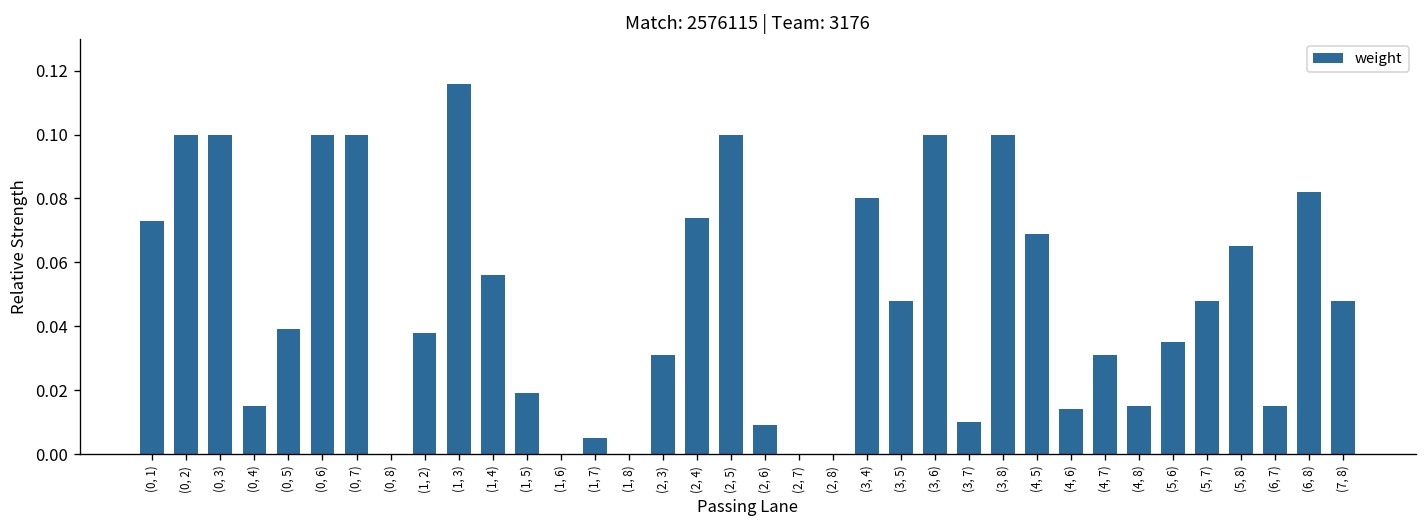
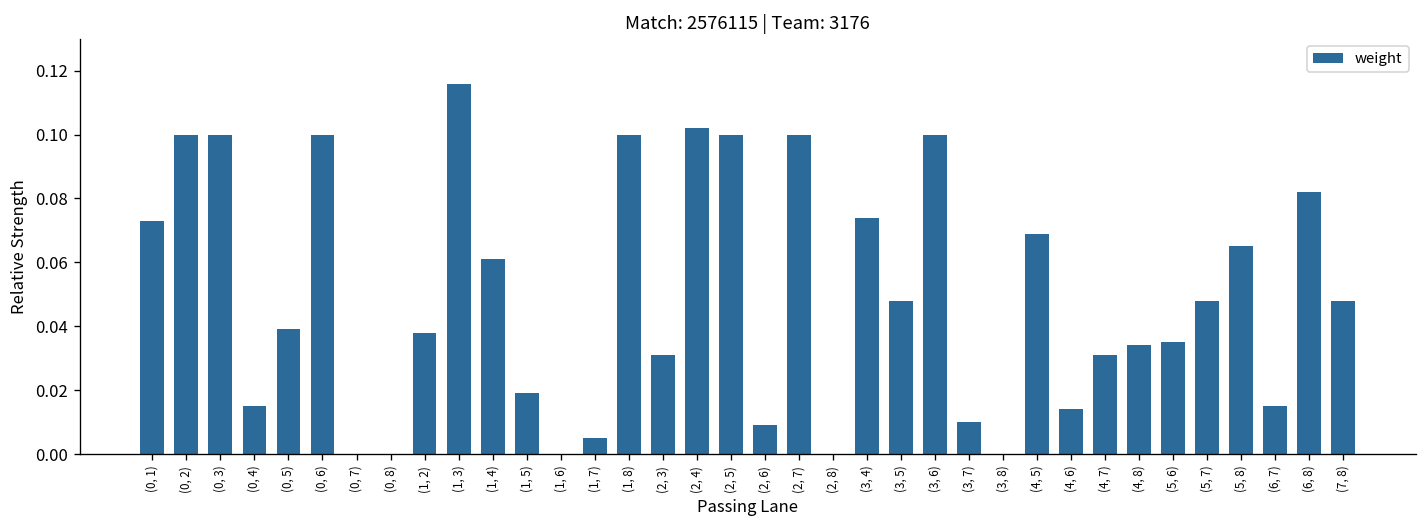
  {
    "(0, 1)": 0.073,
    "(0, 2)": 0.100,
    "(0, 3)": 0.100,
    "(0, 4)": 0.015,
    "(0, 5)": 0.039,
    "(0, 6)": 0.100,
-   "(0, 7)": 0.1,
+   "(0, 7)": 0.0,
    "(0, 8)": 0.000,
    "(1, 2)": 0.038,
    "(1, 3)": 0.116,
-   "(1, 4)": 0.056,
+   "(1, 4)": 0.061,
    "(1, 5)": 0.019,
    "(1, 6)": 0.000,
    "(1, 7)": 0.005,
-   "(1, 8)": 0.0,
+   "(1, 8)": 0.1,
    "(2, 3)": 0.031,
-   "(2, 4)": 0.074,
+   "(2, 4)": 0.102,
    "(2, 5)": 0.100,
    "(2, 6)": 0.009,
-   "(2, 7)": 0.0,
+   "(2, 7)": 0.1,
    "(2, 8)": 0.000,
-   "(3, 4)": 0.080,
+   "(3, 4)": 0.074,
    "(3, 5)": 0.048,
    "(3, 6)": 0.100,
    "(3, 7)": 0.010,
-   "(3, 8)": 0.1,
+   "(3, 8)": 0.0,
    "(4, 5)": 0.069,
    "(4, 6)": 0.014,
    "(4, 7)": 0.031,
-   "(4, 8)": 0.015,
+   "(4, 8)": 0.034,
    "(5, 6)": 0.035,
    "(5, 7)": 0.048,
    "(5, 8)": 0.065,
    "(6, 7)": 0.015,
    "(6, 8)": 0.082,
    "(7, 8)": 0.048
  }
